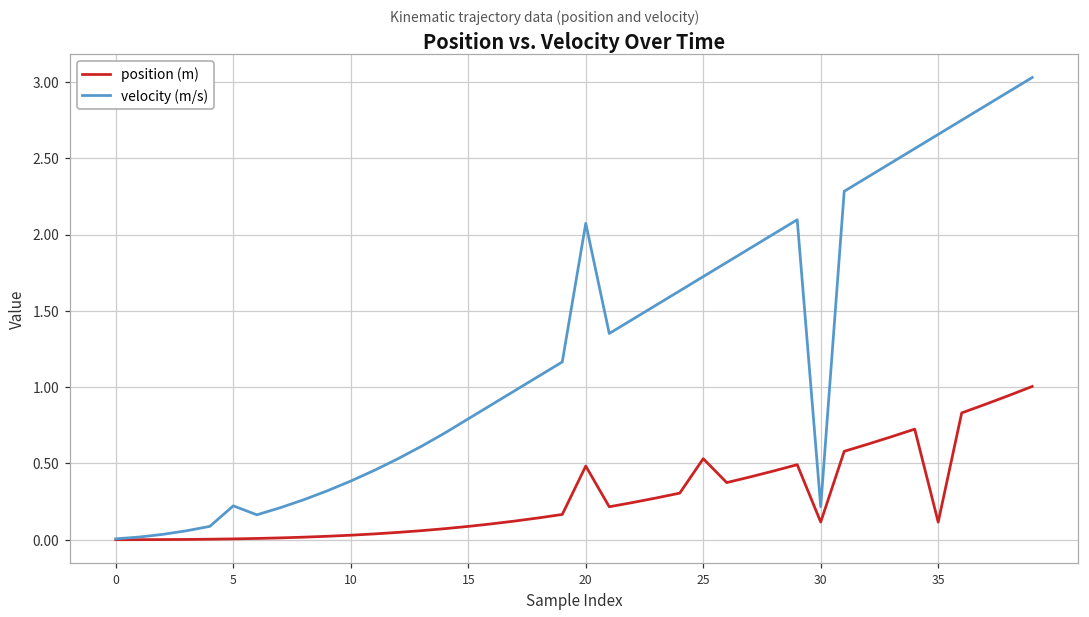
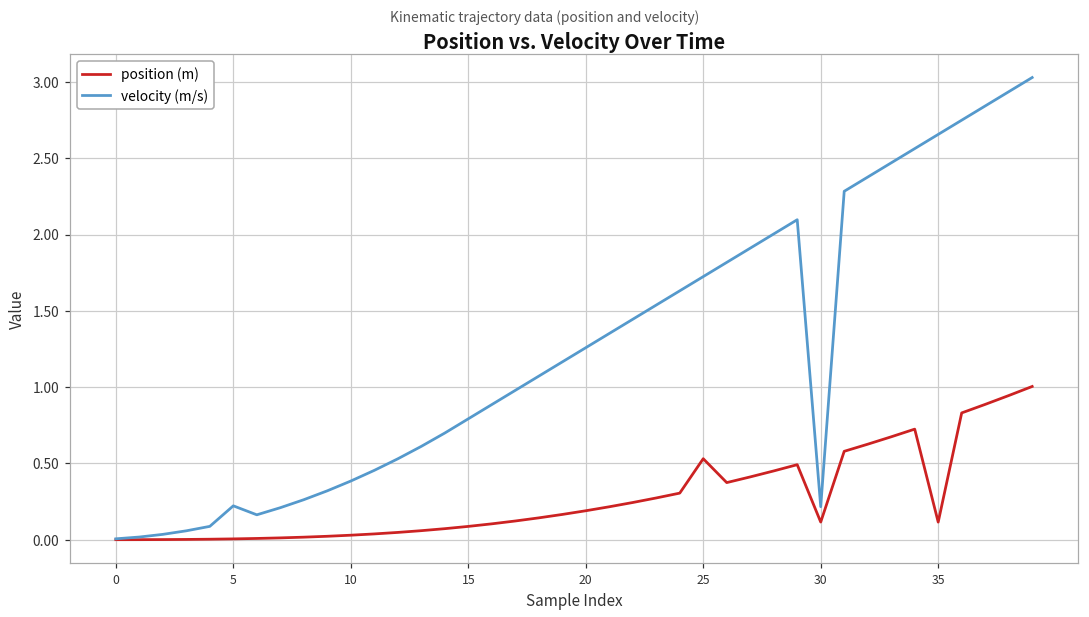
  {
    "position (m)": {
      "5": 0.01,
      "10": 0.03,
      "15": 0.09,
-     "20": 0.48,
+     "20": 0.19,
      "25": 0.53,
      "30": 0.12,
      "35": 0.12
    },
    "velocity (m/s)": {
      "5": 0.22,
      "10": 0.38,
      "15": 0.79,
-     "20": 2.07,
+     "20": 1.26,
      "25": 1.72,
      "30": 0.22,
      "35": 2.66
    }
  }
